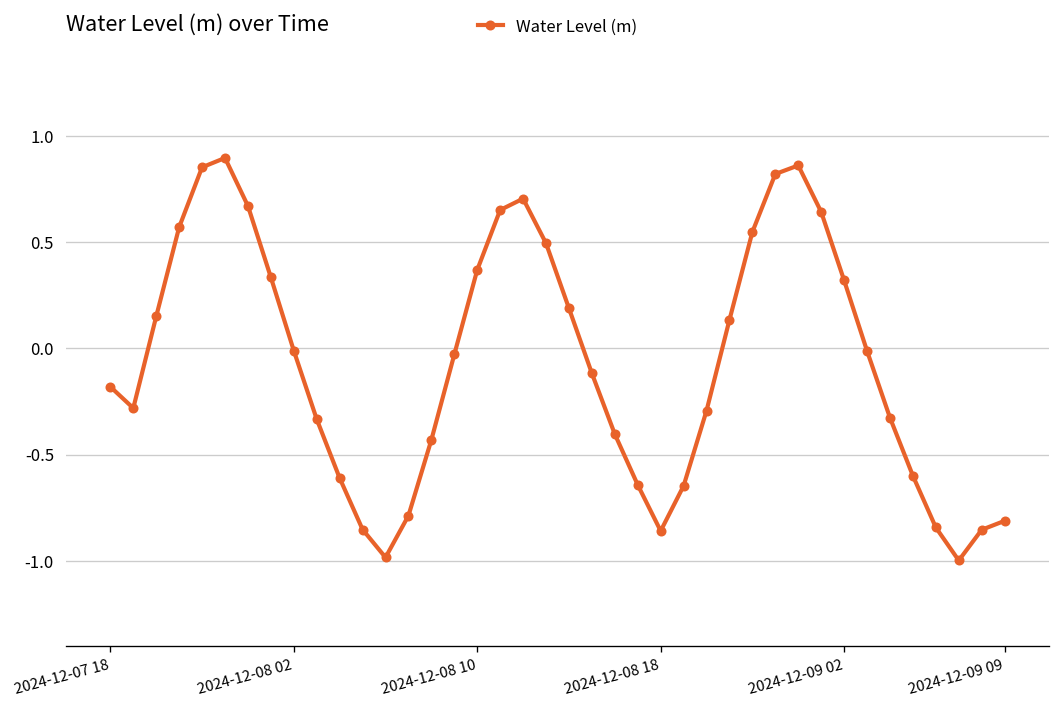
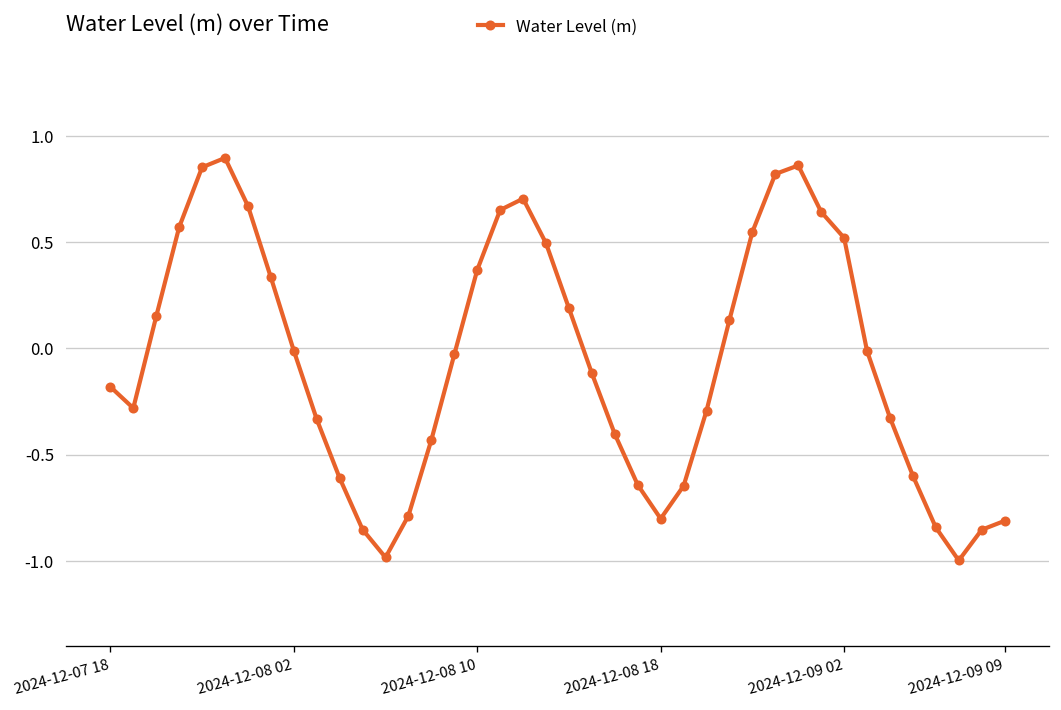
  {
    "2024-12-07 18": -0.18,
    "2024-12-08 02": -0.01,
    "2024-12-08 10": 0.37,
-   "2024-12-08 18": -0.86,
-   "2024-12-09 02": 0.32,
+   "2024-12-08 18": -0.80,
+   "2024-12-09 02": 0.52,
    "2024-12-09 09": -0.81
  }
